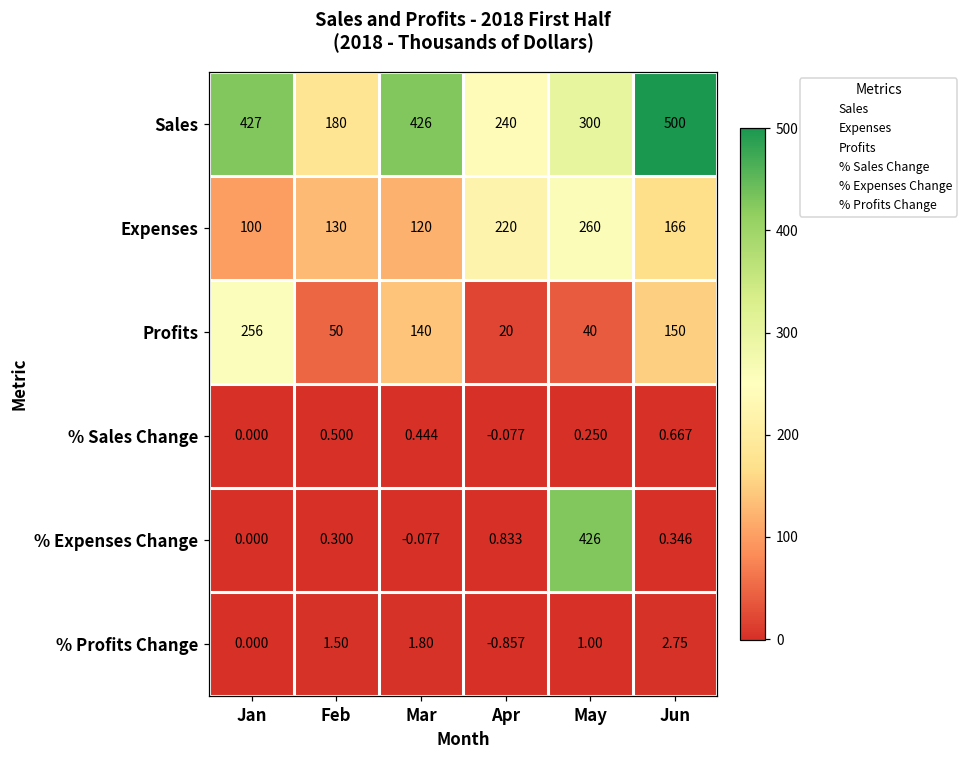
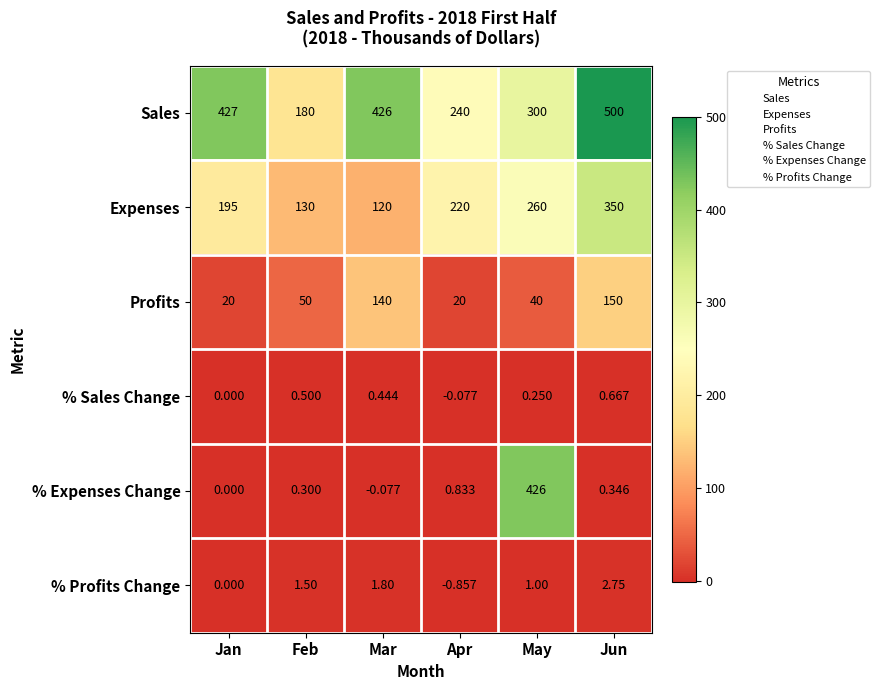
  {
    "Sales": {
      "Jan": 427,
      "Feb": 180,
      "Mar": 426,
      "Apr": 240,
      "May": 300,
      "Jun": 500
    },
    "Expenses": {
-     "Jan": 100,
+     "Jan": 195,
      "Feb": 130,
      "Mar": 120,
      "Apr": 220,
      "May": 260,
-     "Jun": 166
+     "Jun": 350
    },
    "Profits": {
-     "Jan": 256,
+     "Jan": 20,
      "Feb": 50,
      "Mar": 140,
      "Apr": 20,
      "May": 40,
      "Jun": 150
    },
    "% Sales Change": {
      "Jan": 0.000,
      "Feb": 0.500,
      "Mar": 0.444,
      "Apr": -0.077,
      "May": 0.250,
      "Jun": 0.667
    },
    "% Expenses Change": {
      "Jan": 0.000,
      "Feb": 0.300,
      "Mar": -0.077,
      "Apr": 0.833,
      "May": 426,
      "Jun": 0.346
    },
    "% Profits Change": {
      "Jan": 0.000,
      "Feb": 1.50,
      "Mar": 1.80,
      "Apr": -0.857,
      "May": 1.00,
      "Jun": 2.75
    }
  }
